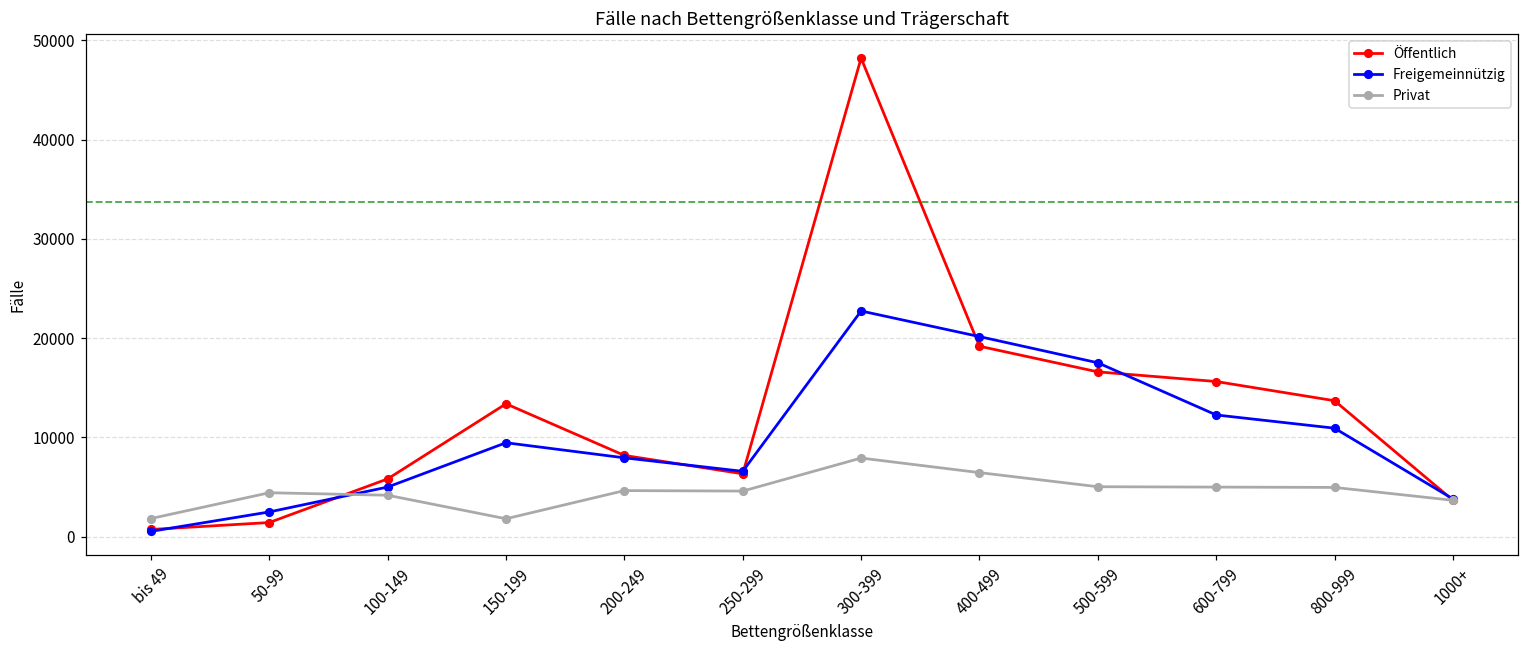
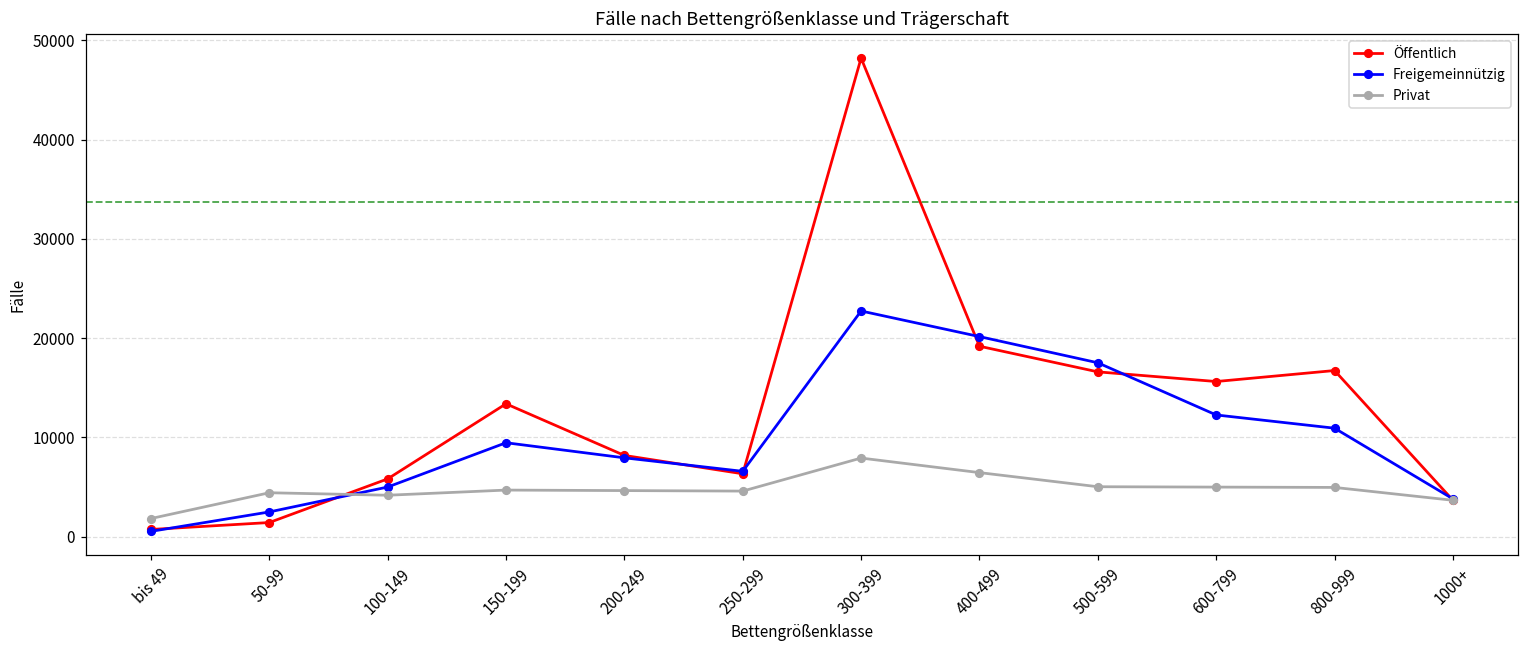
  {
    "Öffentlich": {
      "50-99": 1000,
      "100-149": 6000,
      "150-199": 13000,
      "300-399": 48000,
      "400-499": 19000,
      "500-599": 17000,
      "600-799": 16000,
-     "800-999": 14000
+     "800-999": 17000
    },
    "Freigemeinnützig": {
      "50-99": 2000,
      "100-149": 5000,
      "150-199": 9000,
      "300-399": 23000,
      "400-499": 20000,
      "500-599": 18000,
      "600-799": 12000,
      "800-999": 11000
    },
    "Privat": {
      "bis 49": 2000,
      "50-99": 4000,
      "100-149": 4000,
-     "150-199": 2000,
+     "150-199": 5000,
      "200-249": 5000,
      "250-299": 5000,
      "300-399": 8000,
      "400-499": 6000,
      "500-599": 5000,
      "600-799": 5000,
      "800-999": 5000
    }
  }
